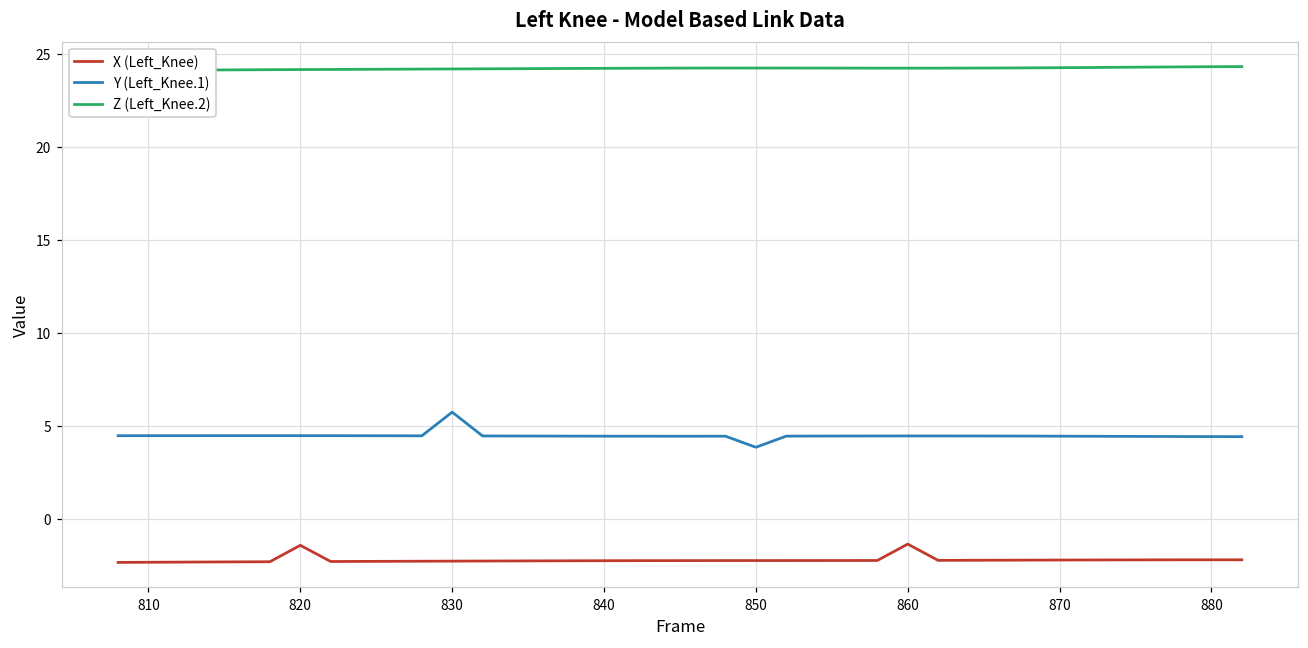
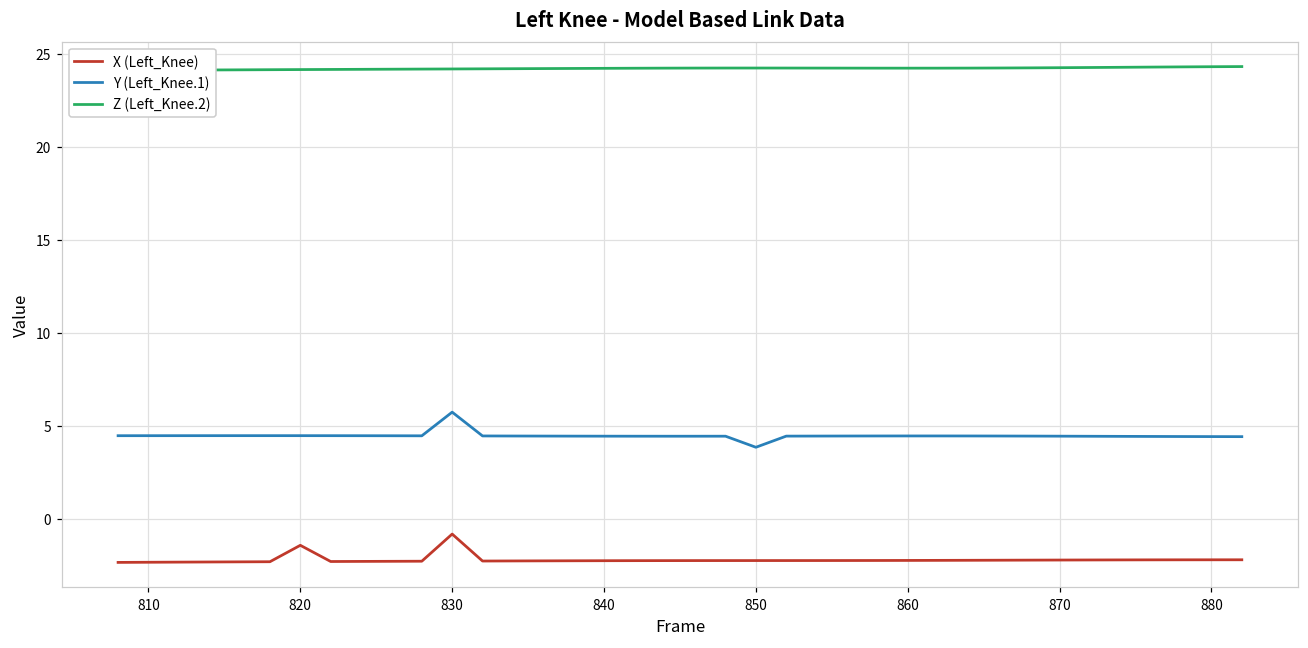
  {
    "X (Left_Knee)": {
      "810": -2.3,
      "820": -1.4,
-     "830": -2.3,
+     "830": -0.8,
      "840": -2.3,
      "850": -2.3,
-     "860": -1.4,
+     "860": -2.2,
      "870": -2.2,
      "880": -2.2
    },
    "Y (Left_Knee.1)": {
      "810": 4.5,
      "820": 4.5,
      "830": 5.7,
      "840": 4.4,
      "850": 3.8,
      "860": 4.4,
      "870": 4.4,
      "880": 4.4
    },
    "Z (Left_Knee.2)": {
      "820": 24.1,
      "830": 24.2,
      "840": 24.2,
      "850": 24.2,
      "860": 24.2,
      "870": 24.2,
      "880": 24.3
    }
  }
